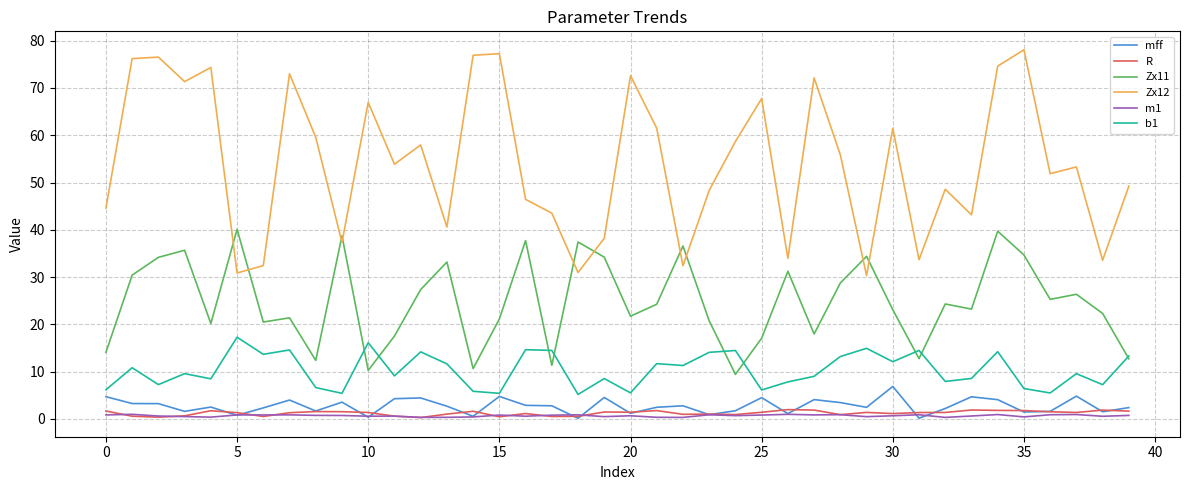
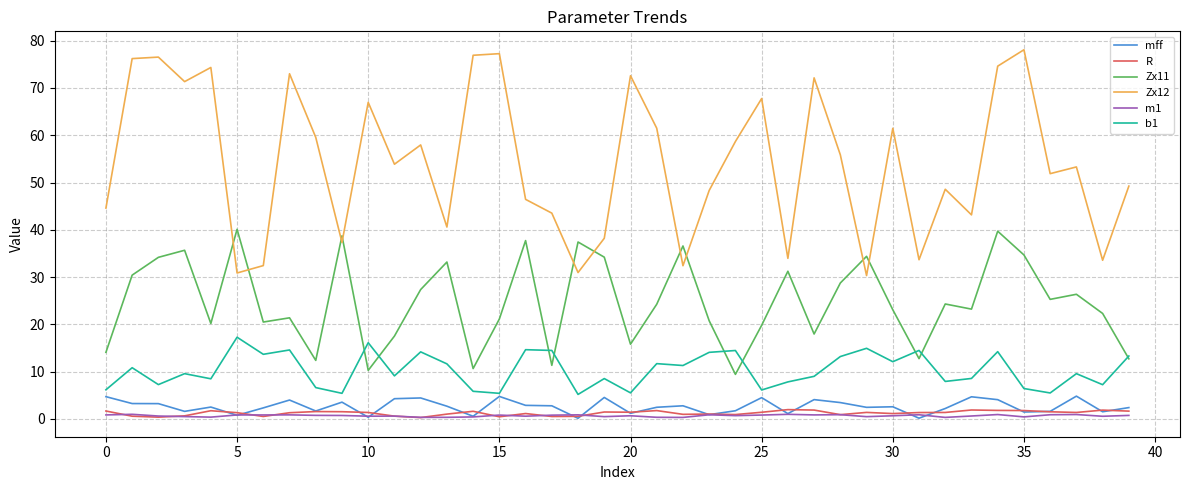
  {
    "mff": {
      "0": 5,
      "15": 5,
      "25": 5,
-     "30": 7
+     "30": 3
    },
    "R": {
      "0": 2,
      "10": 1,
      "25": 1
    },
    "Zx11": {
      "0": 14,
      "5": 40,
      "10": 10,
      "15": 21,
-     "20": 22,
-     "25": 17,
+     "20": 16,
+     "25": 20,
      "30": 23,
      "35": 35
    },
    "Zx12": {
      "0": 45,
      "5": 31,
      "10": 67,
      "15": 77,
      "20": 73,
      "25": 68,
      "30": 61,
      "35": 78
    },
    "m1": {
      "0": 1,
      "25": 1,
      "35": 0
    },
    "b1": {
      "0": 6,
      "5": 17,
      "10": 16,
      "15": 5,
      "20": 6,
      "25": 6,
      "30": 12,
      "35": 6
    }
  }
